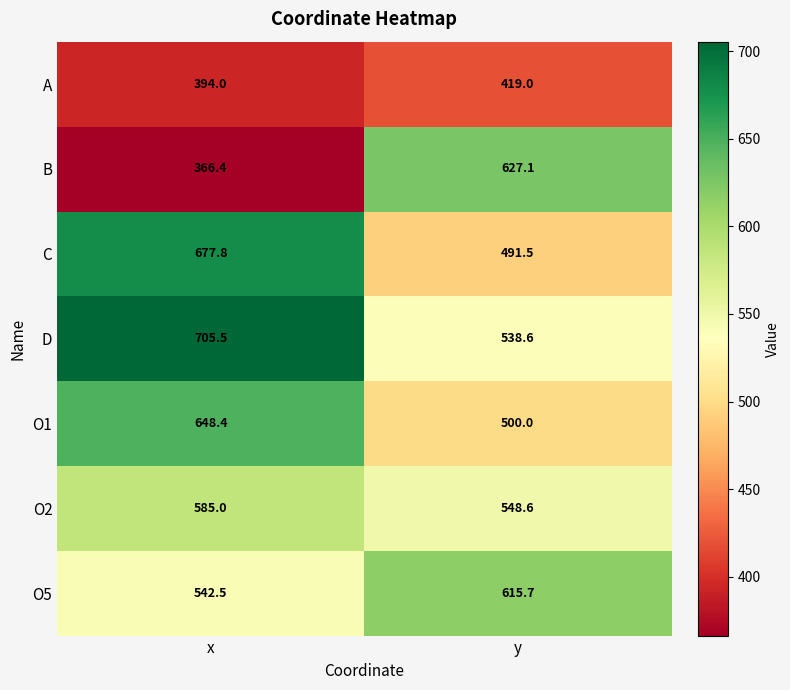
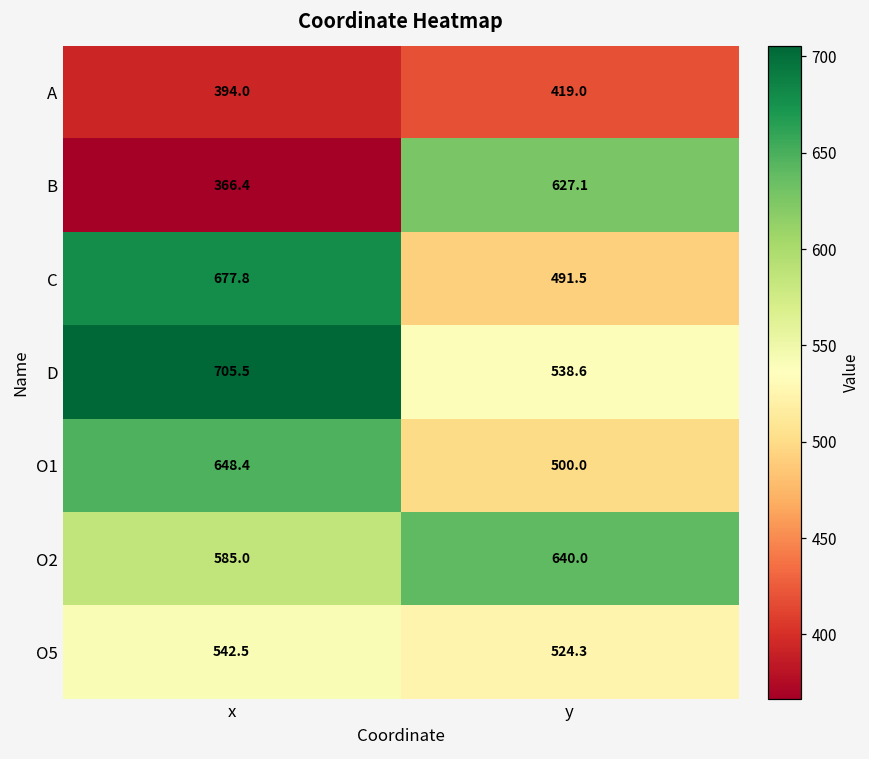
  {
    "A": {
      "x": 394.0,
      "y": 419.0
    },
    "B": {
      "x": 366.4,
      "y": 627.1
    },
    "C": {
      "x": 677.8,
      "y": 491.5
    },
    "D": {
      "x": 705.5,
      "y": 538.6
    },
    "O1": {
      "x": 648.4,
      "y": 500.0
    },
    "O2": {
      "x": 585.0,
-     "y": 548.6
+     "y": 640.0
    },
    "O5": {
      "x": 542.5,
-     "y": 615.7
+     "y": 524.3
    }
  }
